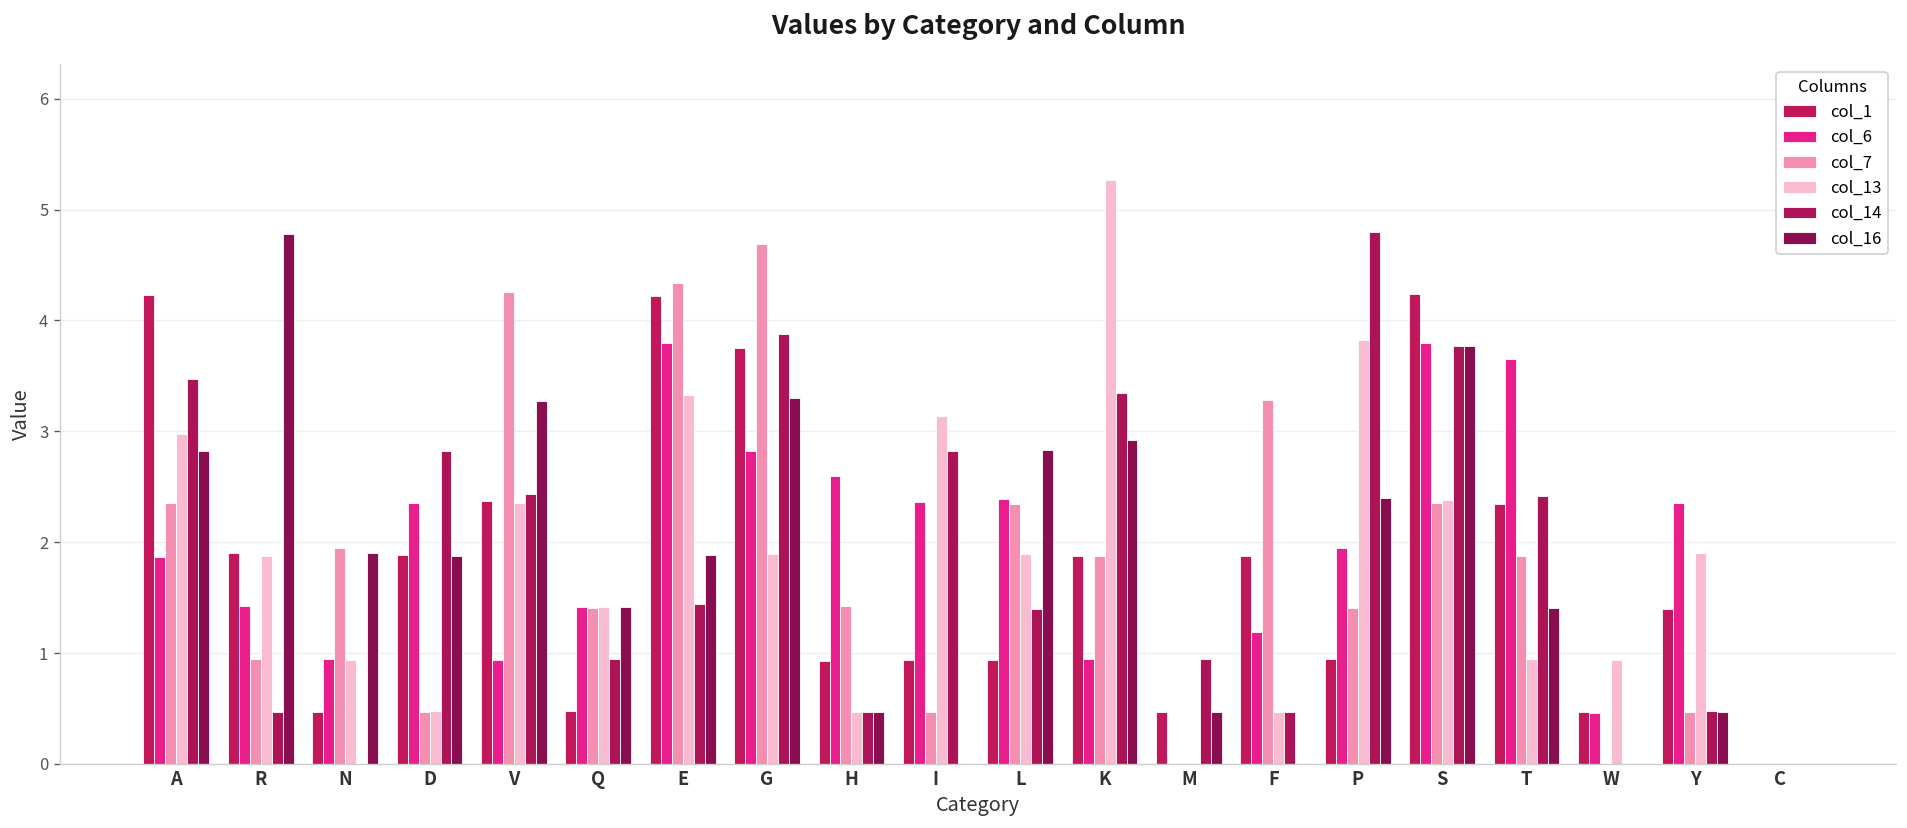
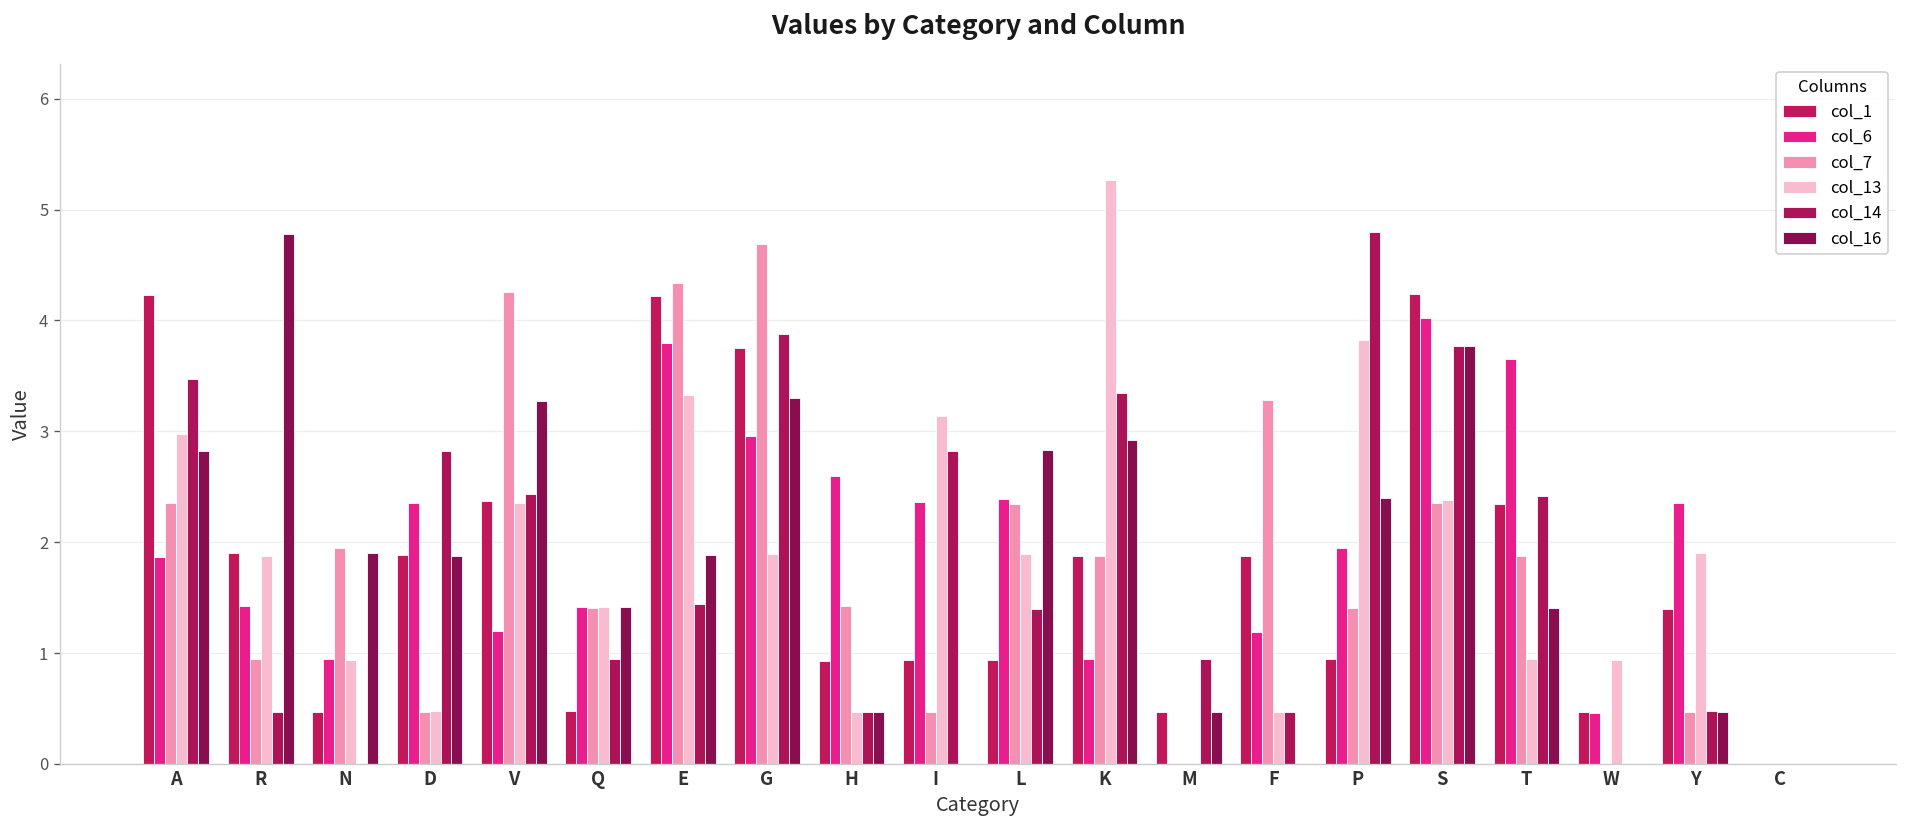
  {
    "col_6": {
      "A": 1.9,
      "R": 1.4,
      "N": 1.0,
      "D": 2.4,
-     "V": 0.9,
+     "V": 1.2,
      "Q": 1.4,
      "E": 3.8,
-     "G": 2.8,
+     "G": 3.0,
      "H": 2.6,
      "I": 2.4,
      "L": 2.4,
      "K": 0.9,
      "M": 0.0,
      "F": 1.2,
      "P": 2.0,
-     "S": 3.8,
+     "S": 4.0,
      "T": 3.7,
      "W": 0.5,
      "Y": 2.4,
      "C": 0.0
    }
  }
